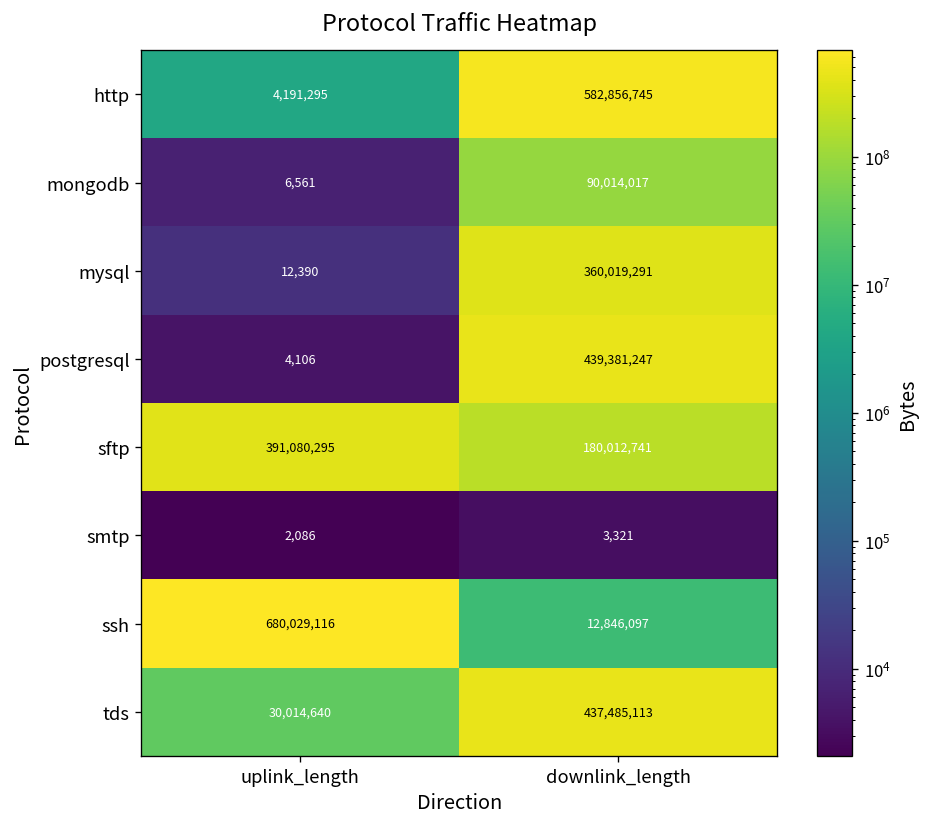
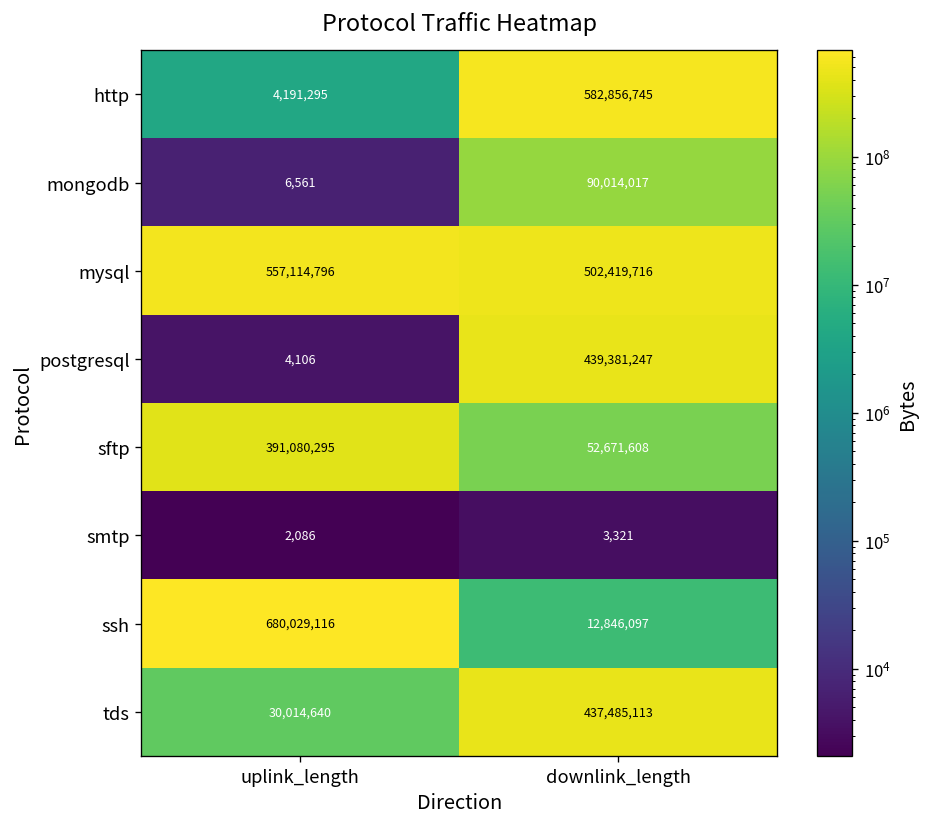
  {
    "http": {
      "uplink_length": "4,191,295",
      "downlink_length": "582,856,745"
    },
    "mongodb": {
      "uplink_length": "6,561",
      "downlink_length": "90,014,017"
    },
    "mysql": {
-     "uplink_length": "12,390",
-     "downlink_length": "360,019,291"
+     "uplink_length": "557,114,796",
+     "downlink_length": "502,419,716"
    },
    "postgresql": {
      "uplink_length": "4,106",
      "downlink_length": "439,381,247"
    },
    "sftp": {
      "uplink_length": "391,080,295",
-     "downlink_length": "180,012,741"
+     "downlink_length": "52,671,608"
    },
    "smtp": {
      "uplink_length": "2,086",
      "downlink_length": "3,321"
    },
    "ssh": {
      "uplink_length": "680,029,116",
      "downlink_length": "12,846,097"
    },
    "tds": {
      "uplink_length": "30,014,640",
      "downlink_length": "437,485,113"
    }
  }
